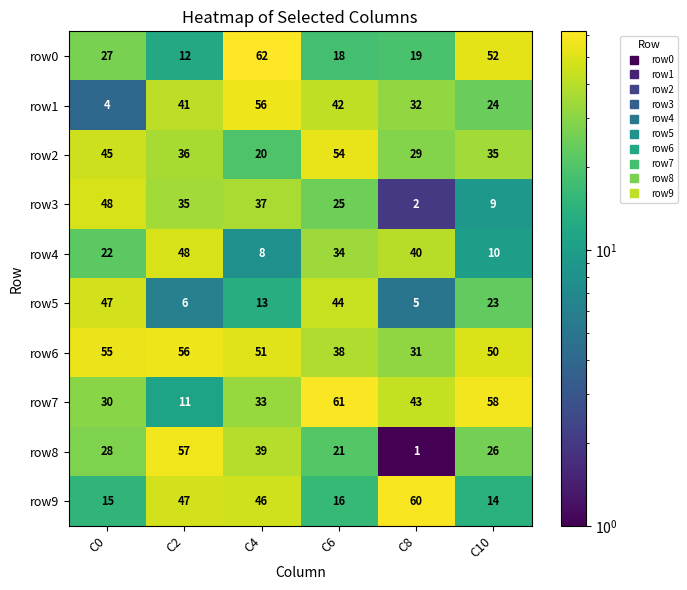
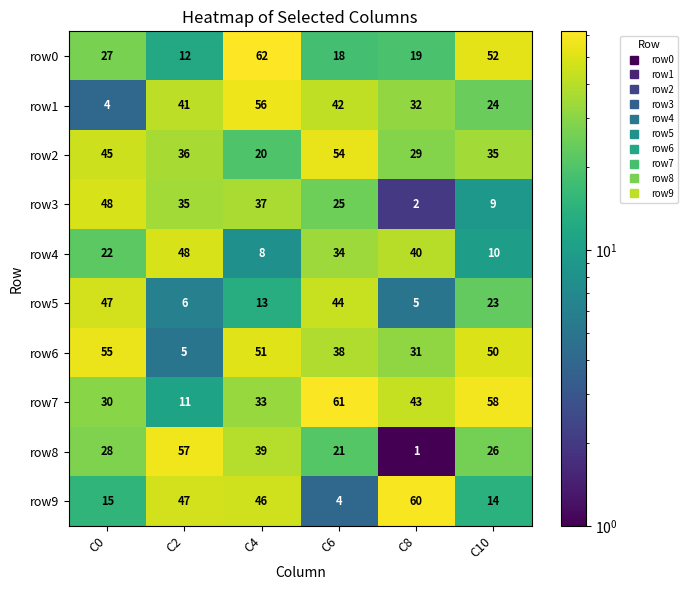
  {
    "row0": {
      "C0": 27,
      "C2": 12,
      "C4": 62,
      "C6": 18,
      "C8": 19,
      "C10": 52
    },
    "row1": {
      "C0": 4,
      "C2": 41,
      "C4": 56,
      "C6": 42,
      "C8": 32,
      "C10": 24
    },
    "row2": {
      "C0": 45,
      "C2": 36,
      "C4": 20,
      "C6": 54,
      "C8": 29,
      "C10": 35
    },
    "row3": {
      "C0": 48,
      "C2": 35,
      "C4": 37,
      "C6": 25,
      "C8": 2,
      "C10": 9
    },
    "row4": {
      "C0": 22,
      "C2": 48,
      "C4": 8,
      "C6": 34,
      "C8": 40,
      "C10": 10
    },
    "row5": {
      "C0": 47,
      "C2": 6,
      "C4": 13,
      "C6": 44,
      "C8": 5,
      "C10": 23
    },
    "row6": {
      "C0": 55,
-     "C2": 56,
+     "C2": 5,
      "C4": 51,
      "C6": 38,
      "C8": 31,
      "C10": 50
    },
    "row7": {
      "C0": 30,
      "C2": 11,
      "C4": 33,
      "C6": 61,
      "C8": 43,
      "C10": 58
    },
    "row8": {
      "C0": 28,
      "C2": 57,
      "C4": 39,
      "C6": 21,
      "C8": 1,
      "C10": 26
    },
    "row9": {
      "C0": 15,
      "C2": 47,
      "C4": 46,
-     "C6": 16,
+     "C6": 4,
      "C8": 60,
      "C10": 14
    }
  }
